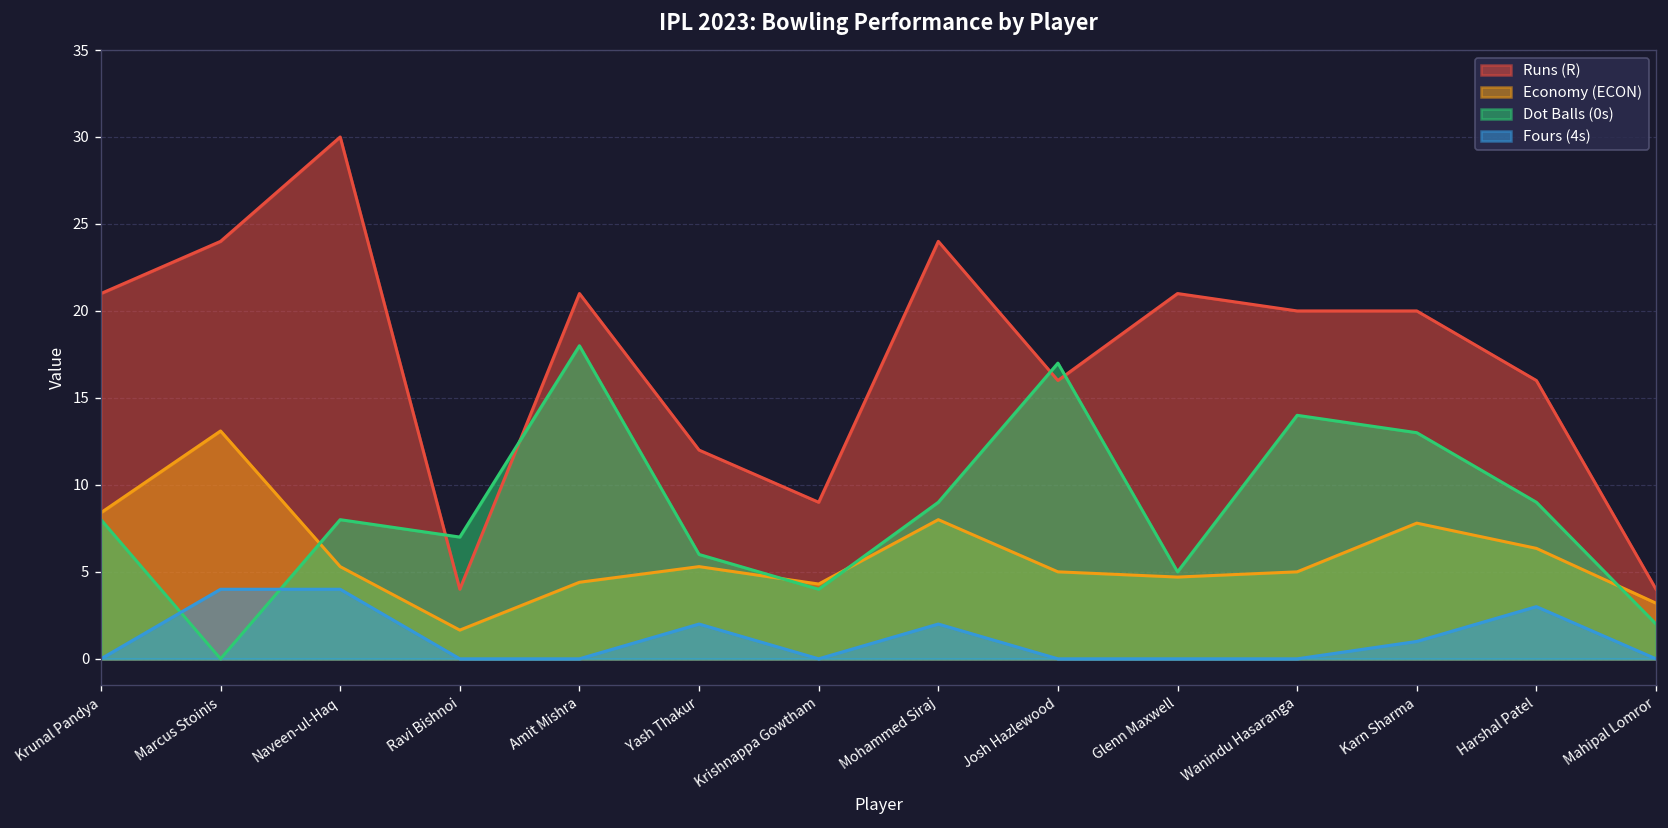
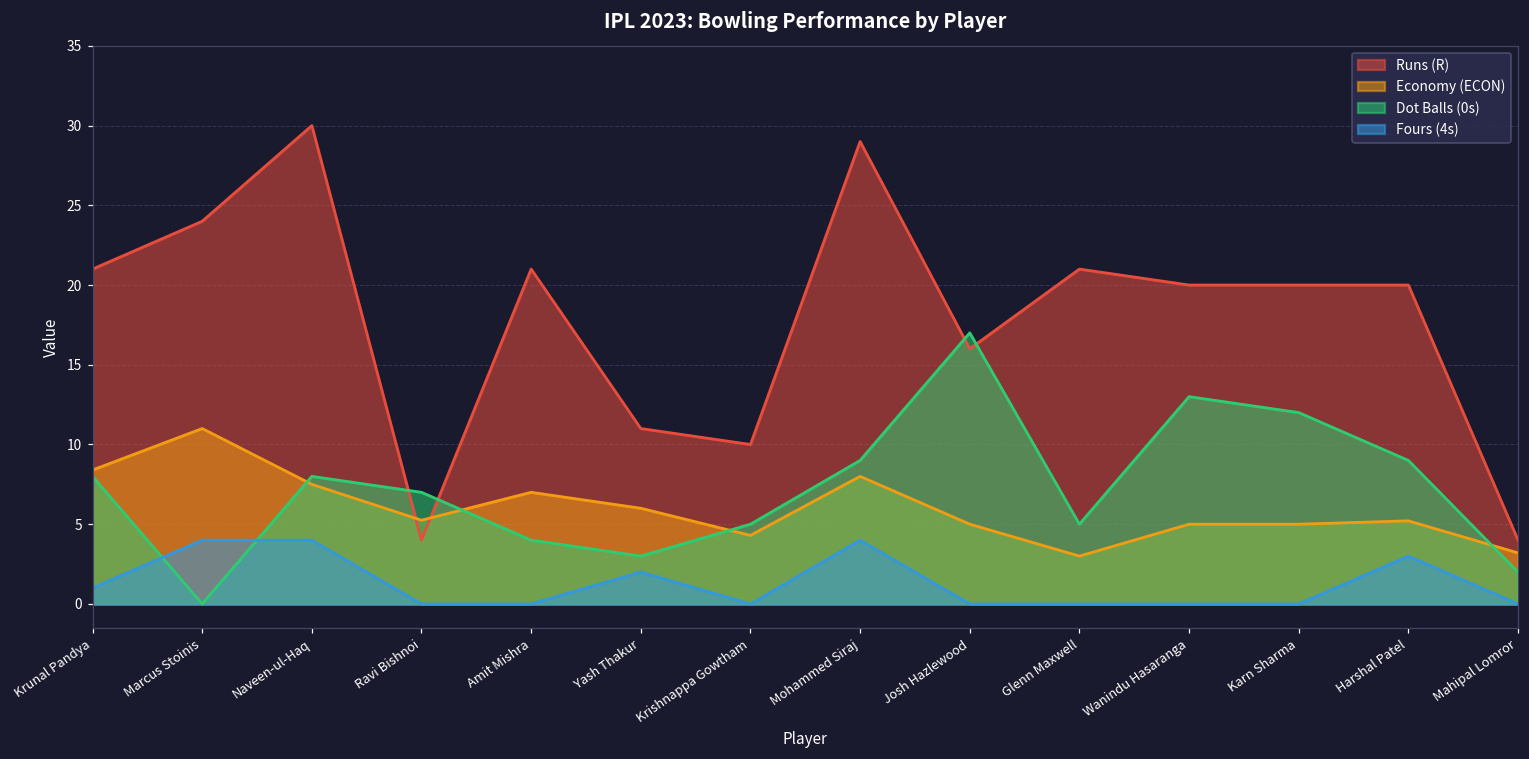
  {
    "Runs (R)": {
      "Krunal Pandya": 21,
      "Marcus Stoinis": 24,
      "Naveen-ul-Haq": 30,
      "Ravi Bishnoi": 4,
      "Amit Mishra": 21,
-     "Yash Thakur": 12,
-     "Krishnappa Gowtham": 9,
-     "Mohammed Siraj": 24,
+     "Yash Thakur": 11,
+     "Krishnappa Gowtham": 10,
+     "Mohammed Siraj": 29,
      "Josh Hazlewood": 16,
      "Glenn Maxwell": 21,
      "Wanindu Hasaranga": 20,
      "Karn Sharma": 20,
-     "Harshal Patel": 16,
+     "Harshal Patel": 20,
      "Mahipal Lomror": 4
    },
    "Economy (ECON)": {
      "Krunal Pandya": 8.4,
-     "Marcus Stoinis": 13.1,
-     "Naveen-ul-Haq": 5.3,
-     "Ravi Bishnoi": 1.7,
-     "Amit Mishra": 4.4,
-     "Yash Thakur": 5.3,
+     "Marcus Stoinis": 11.0,
+     "Naveen-ul-Haq": 7.5,
+     "Ravi Bishnoi": 5.3,
+     "Amit Mishra": 7.0,
+     "Yash Thakur": 6.0,
      "Krishnappa Gowtham": 4.3,
      "Mohammed Siraj": 8.0,
      "Josh Hazlewood": 5.0,
-     "Glenn Maxwell": 4.7,
+     "Glenn Maxwell": 3.0,
      "Wanindu Hasaranga": 5.0,
-     "Karn Sharma": 7.8,
-     "Harshal Patel": 6.4,
+     "Karn Sharma": 5.0,
+     "Harshal Patel": 5.2,
      "Mahipal Lomror": 3.2
    },
    "Dot Balls (0s)": {
      "Krunal Pandya": 8,
      "Marcus Stoinis": 0,
      "Naveen-ul-Haq": 8,
      "Ravi Bishnoi": 7,
-     "Amit Mishra": 18,
-     "Yash Thakur": 6,
-     "Krishnappa Gowtham": 4,
+     "Amit Mishra": 4,
+     "Yash Thakur": 3,
+     "Krishnappa Gowtham": 5,
      "Mohammed Siraj": 9,
      "Josh Hazlewood": 17,
      "Glenn Maxwell": 5,
-     "Wanindu Hasaranga": 14,
-     "Karn Sharma": 13,
+     "Wanindu Hasaranga": 13,
+     "Karn Sharma": 12,
      "Harshal Patel": 9,
      "Mahipal Lomror": 2
    },
    "Fours (4s)": {
-     "Krunal Pandya": 0,
+     "Krunal Pandya": 1,
      "Marcus Stoinis": 4,
      "Naveen-ul-Haq": 4,
      "Ravi Bishnoi": 0,
      "Amit Mishra": 0,
      "Yash Thakur": 2,
      "Krishnappa Gowtham": 0,
-     "Mohammed Siraj": 2,
+     "Mohammed Siraj": 4,
      "Josh Hazlewood": 0,
      "Glenn Maxwell": 0,
      "Wanindu Hasaranga": 0,
-     "Karn Sharma": 1,
+     "Karn Sharma": 0,
      "Harshal Patel": 3,
      "Mahipal Lomror": 0
    }
  }
